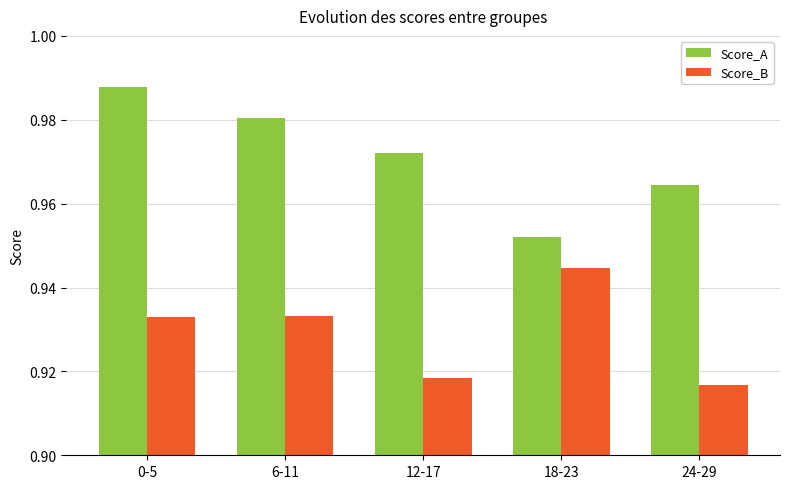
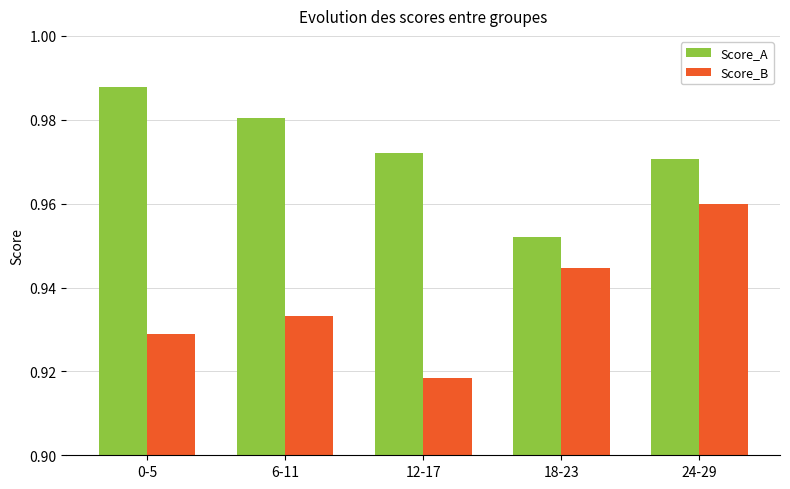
  {
    "Score_A": {
      "0-5": 0.988,
      "6-11": 0.980,
      "12-17": 0.972,
      "18-23": 0.952,
-     "24-29": 0.964
+     "24-29": 0.971
    },
    "Score_B": {
-     "0-5": 0.933,
+     "0-5": 0.929,
      "6-11": 0.933,
      "12-17": 0.919,
      "18-23": 0.945,
-     "24-29": 0.917
+     "24-29": 0.960
    }
  }
